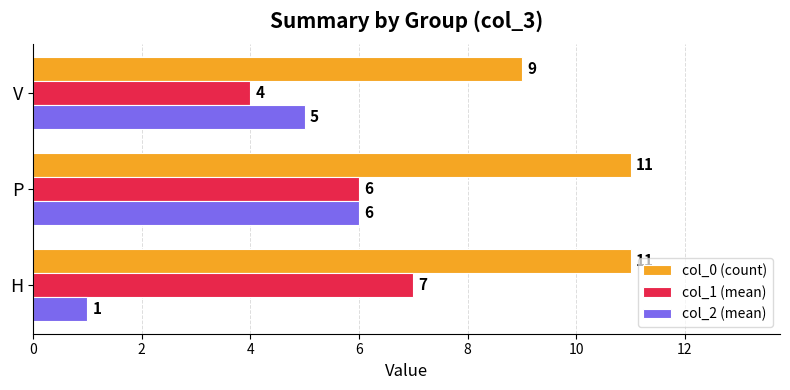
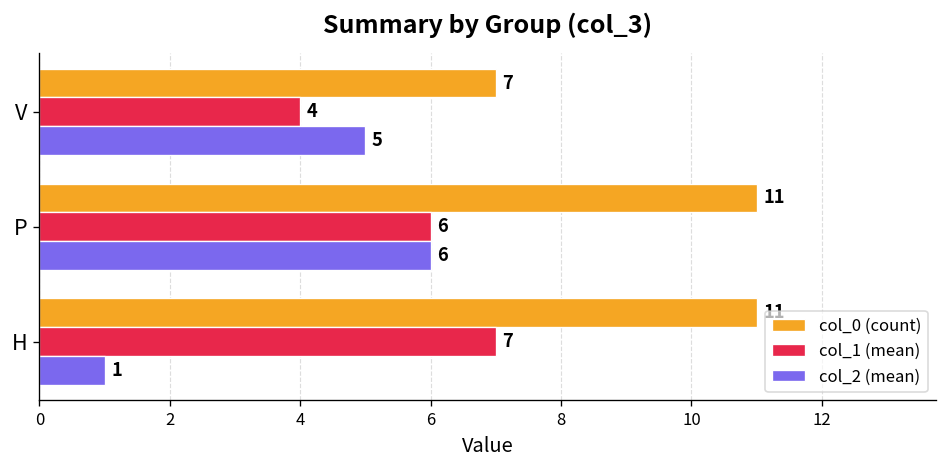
  {
    "col_0 (count)": {
-     "V": 9,
+     "V": 7,
      "P": 11
    },
    "col_1 (mean)": {
      "V": 4,
      "P": 6,
      "H": 7
    },
    "col_2 (mean)": {
      "V": 5,
      "P": 6,
      "H": 1
    }
  }
